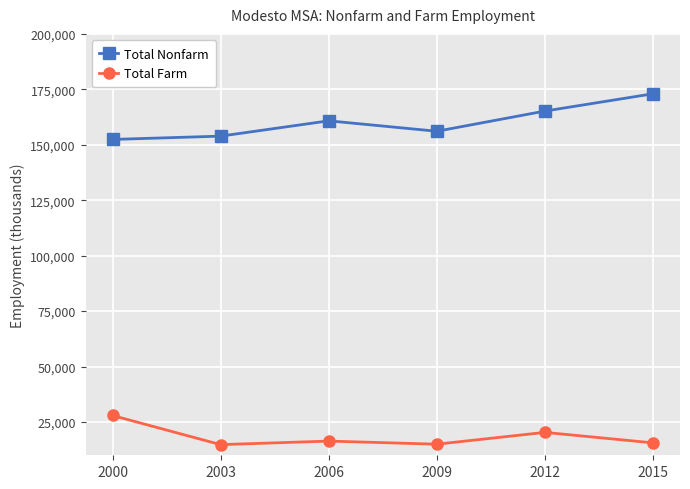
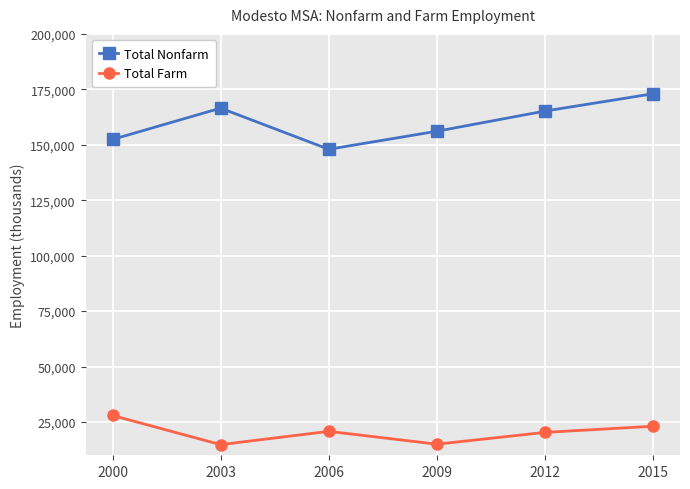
  {
    "Total Nonfarm": {
      "2000": "152,000",
-     "2003": "154,000",
-     "2006": "161,000",
+     "2003": "167,000",
+     "2006": "148,000",
      "2009": "156,000",
      "2012": "165,000",
      "2015": "173,000"
    },
    "Total Farm": {
      "2000": "28,000",
      "2003": "15,000",
-     "2006": "16,000",
+     "2006": "21,000",
      "2009": "15,000",
      "2012": "20,000",
-     "2015": "16,000"
+     "2015": "23,000"
    }
  }
